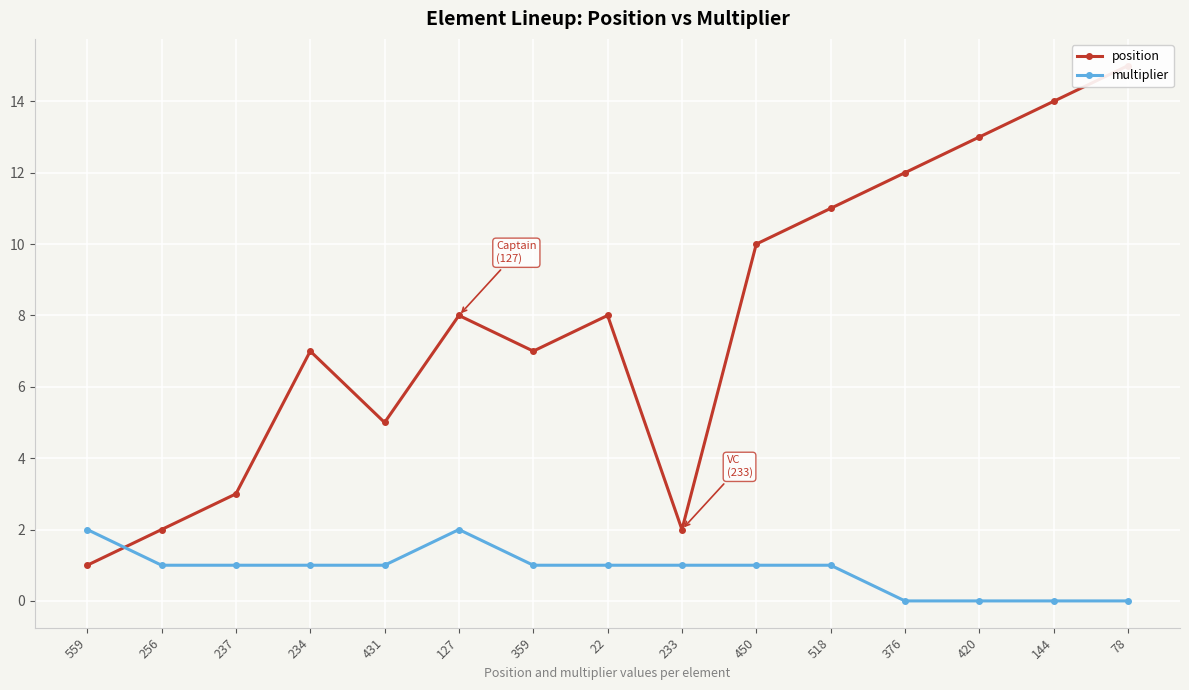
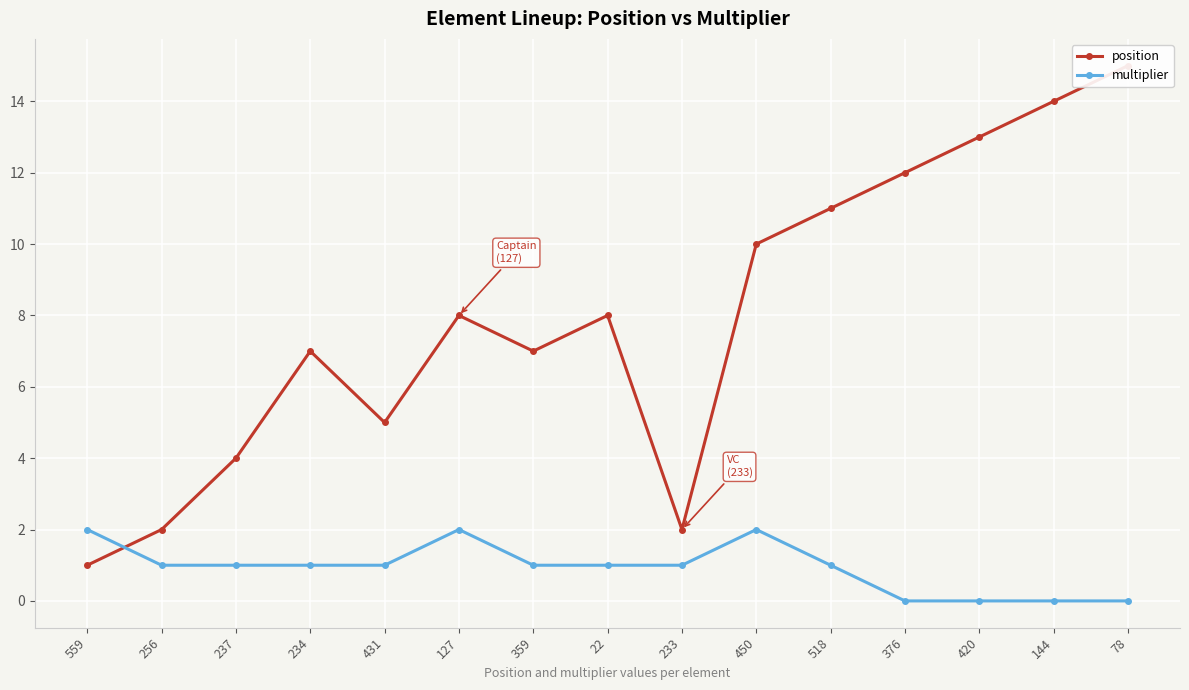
  {
    "position": {
      "559": 1,
      "256": 2,
-     "237": 3,
+     "237": 4,
      "234": 7,
      "431": 5,
      "359": 7,
      "22": 8,
      "450": 10,
      "518": 11,
      "376": 12,
      "420": 13,
      "144": 14
    },
    "multiplier": {
      "559": 2,
      "256": 1,
      "237": 1,
      "234": 1,
      "431": 1,
      "127": 2,
      "359": 1,
      "22": 1,
      "233": 1,
-     "450": 1,
+     "450": 2,
      "518": 1,
      "376": 0,
      "420": 0,
      "144": 0,
      "78": 0
    }
  }
